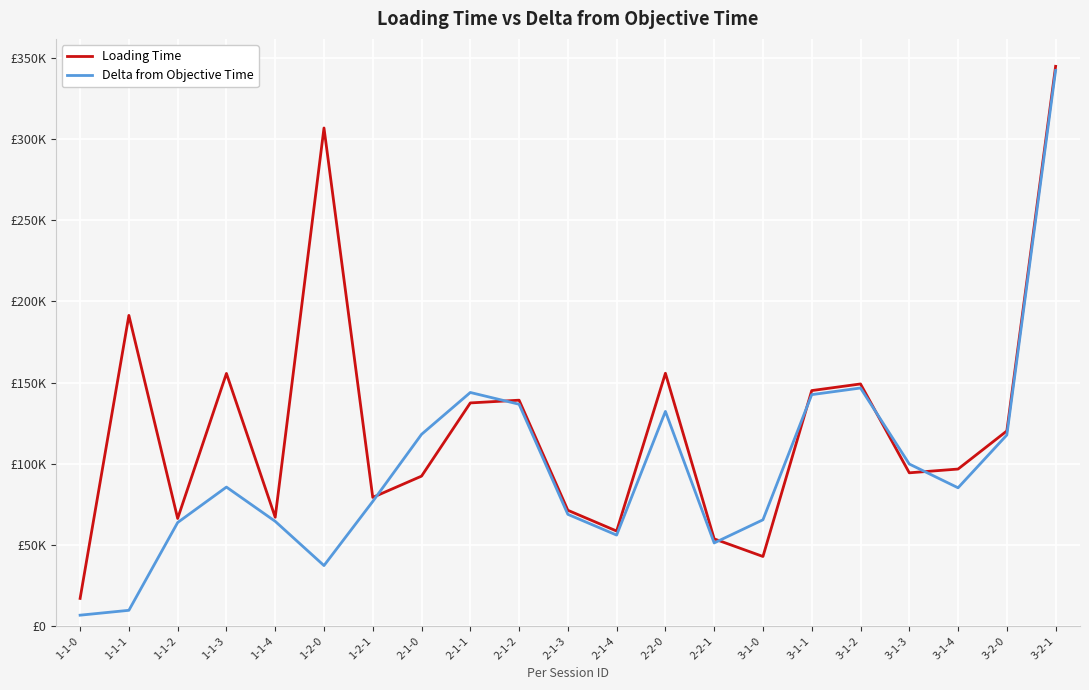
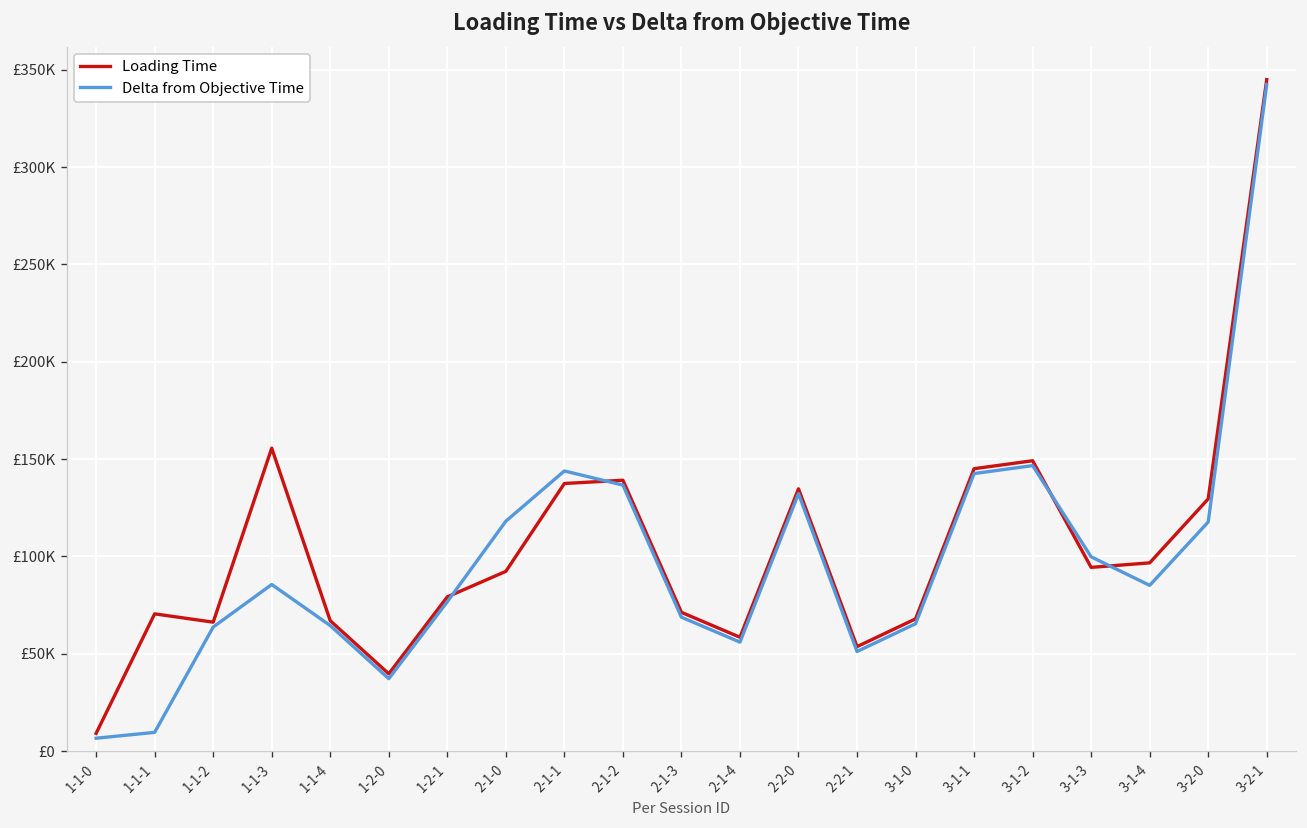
  {
    "Loading Time": {
-     "1-1-0": "£17000",
-     "1-1-1": "£191000",
+     "1-1-0": "£9000",
+     "1-1-1": "£71000",
      "1-1-2": "£66000",
      "1-1-3": "£156000",
      "1-1-4": "£67000",
-     "1-2-0": "£307000",
+     "1-2-0": "£40000",
      "1-2-1": "£79000",
      "2-1-0": "£92000",
      "2-1-1": "£137000",
      "2-1-2": "£139000",
      "2-1-3": "£71000",
      "2-1-4": "£59000",
-     "2-2-0": "£156000",
+     "2-2-0": "£135000",
      "2-2-1": "£54000",
-     "3-1-0": "£43000",
+     "3-1-0": "£68000",
      "3-1-1": "£145000",
      "3-1-2": "£149000",
      "3-1-3": "£94000",
      "3-1-4": "£97000",
-     "3-2-0": "£120000",
+     "3-2-0": "£130000",
      "3-2-1": "£345000"
    },
    "Delta from Objective Time": {
      "1-1-0": "£7000",
      "1-1-1": "£10000",
      "1-1-2": "£64000",
      "1-1-3": "£86000",
      "1-1-4": "£65000",
      "1-2-0": "£37000",
      "1-2-1": "£77000",
      "2-1-0": "£118000",
      "2-1-1": "£144000",
      "2-1-2": "£137000",
      "2-1-3": "£69000",
      "2-1-4": "£56000",
      "2-2-0": "£132000",
      "2-2-1": "£51000",
      "3-1-0": "£65000",
      "3-1-1": "£143000",
      "3-1-2": "£147000",
      "3-1-3": "£100000",
      "3-1-4": "£85000",
      "3-2-0": "£118000",
      "3-2-1": "£342000"
    }
  }
